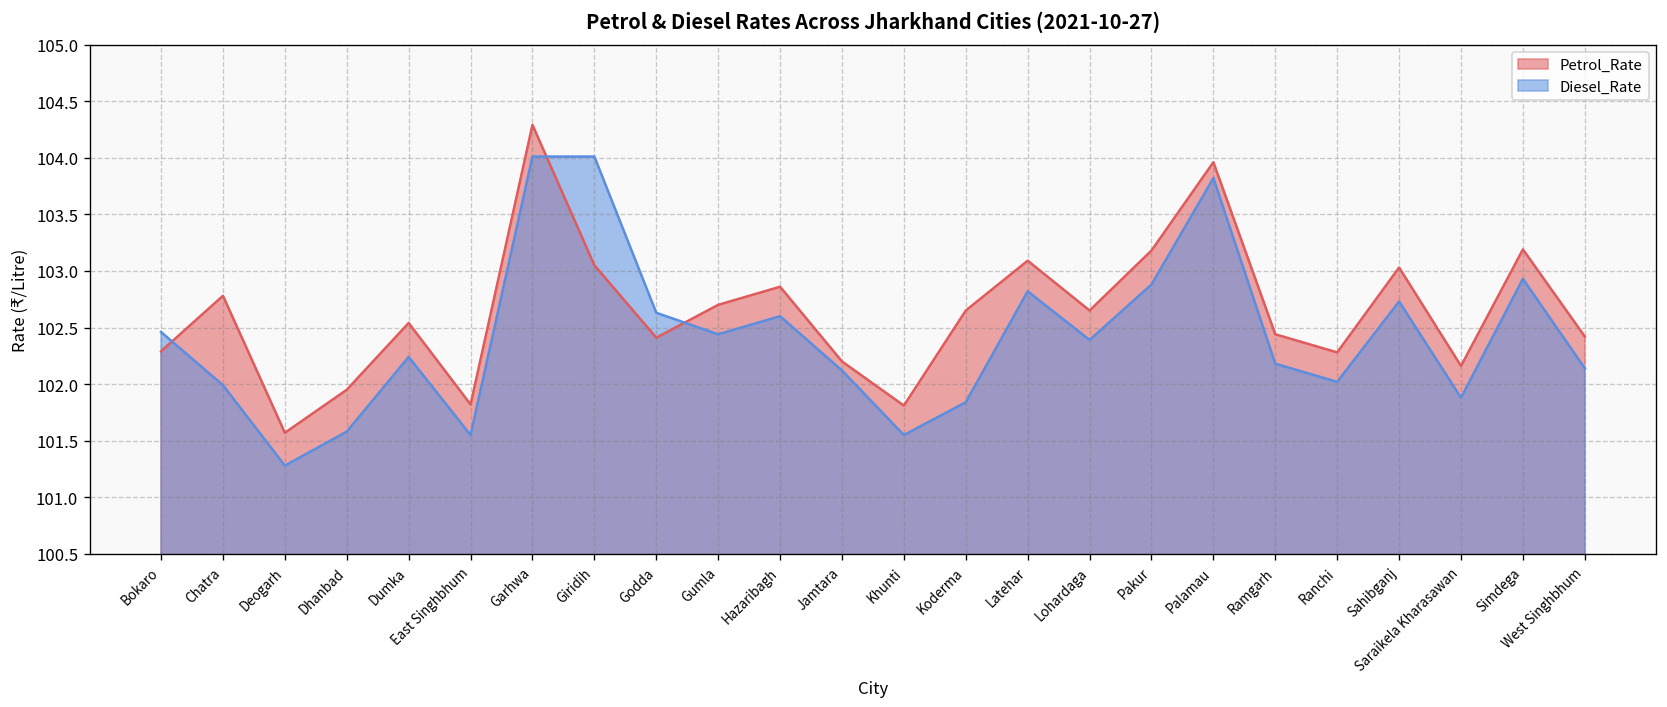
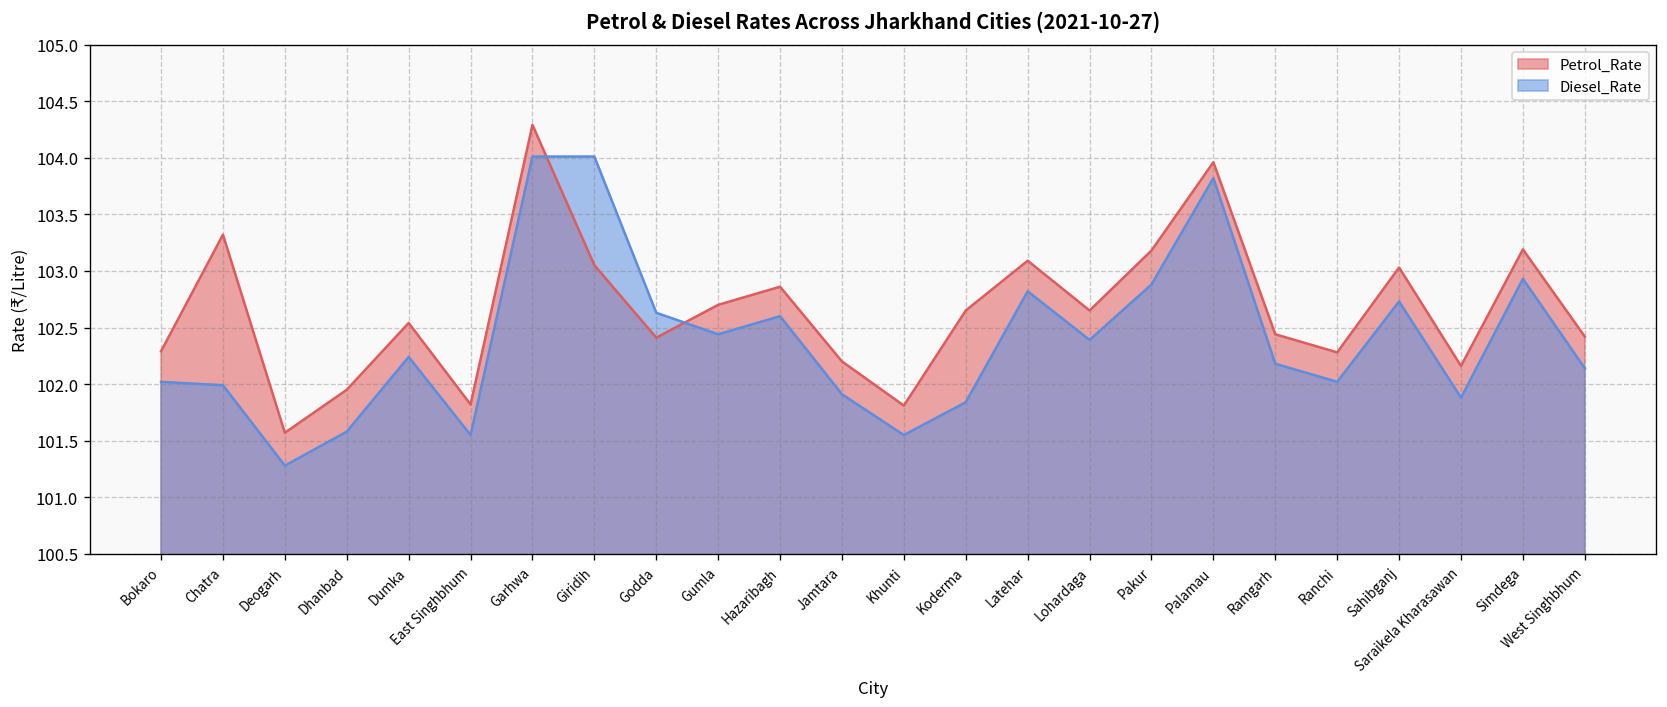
  {
    "Petrol_Rate": {
      "Bokaro": 102.3,
-     "Chatra": 102.8,
+     "Chatra": 103.3,
      "Deogarh": 101.6,
      "Dhanbad": 102.0,
      "Dumka": 102.5,
      "East Singhbhum": 101.8,
      "Garhwa": 104.3,
      "Giridih": 103.1,
      "Godda": 102.4,
      "Gumla": 102.7,
      "Hazaribagh": 102.9,
      "Jamtara": 102.2,
      "Khunti": 101.8,
      "Koderma": 102.7,
      "Latehar": 103.1,
      "Lohardaga": 102.7,
      "Pakur": 103.2,
      "Palamau": 104.0,
      "Ramgarh": 102.4,
      "Ranchi": 102.3,
      "Sahibganj": 103.0,
      "Saraikela Kharasawan": 102.2,
      "Simdega": 103.2,
      "West Singhbhum": 102.4
    },
    "Diesel_Rate": {
-     "Bokaro": 102.5,
+     "Bokaro": 102.0,
      "Chatra": 102.0,
      "Deogarh": 101.3,
      "Dhanbad": 101.6,
      "Dumka": 102.2,
      "East Singhbhum": 101.6,
      "Garhwa": 104.0,
      "Giridih": 104.0,
      "Godda": 102.6,
      "Gumla": 102.4,
      "Hazaribagh": 102.6,
-     "Jamtara": 102.1,
+     "Jamtara": 101.9,
      "Khunti": 101.6,
      "Koderma": 101.8,
      "Latehar": 102.8,
      "Lohardaga": 102.4,
      "Pakur": 102.9,
      "Palamau": 103.8,
      "Ramgarh": 102.2,
      "Ranchi": 102.0,
      "Sahibganj": 102.7,
      "Saraikela Kharasawan": 101.9,
      "Simdega": 102.9,
      "West Singhbhum": 102.1
    }
  }
